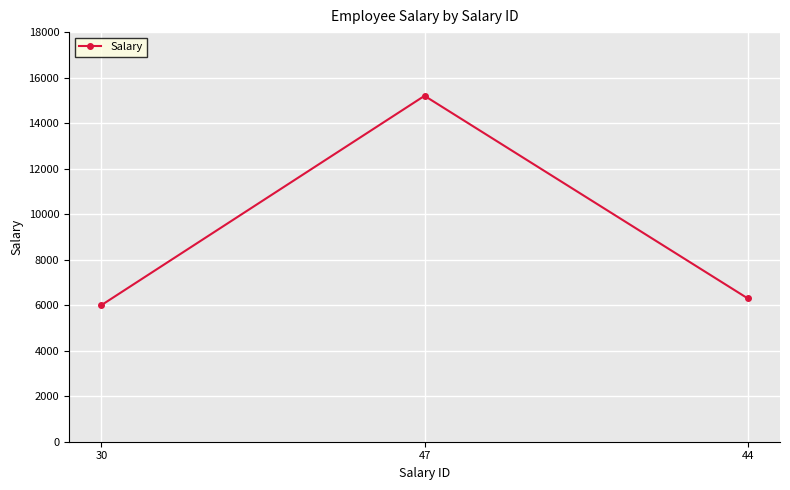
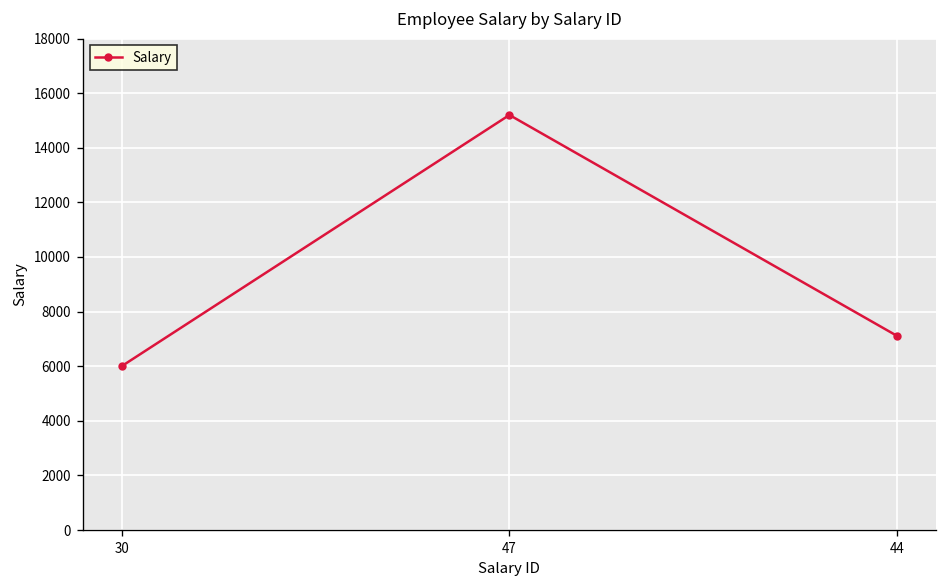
  {
    "30": 6000,
    "47": 15200,
-   "44": 6300
+   "44": 7100
  }
